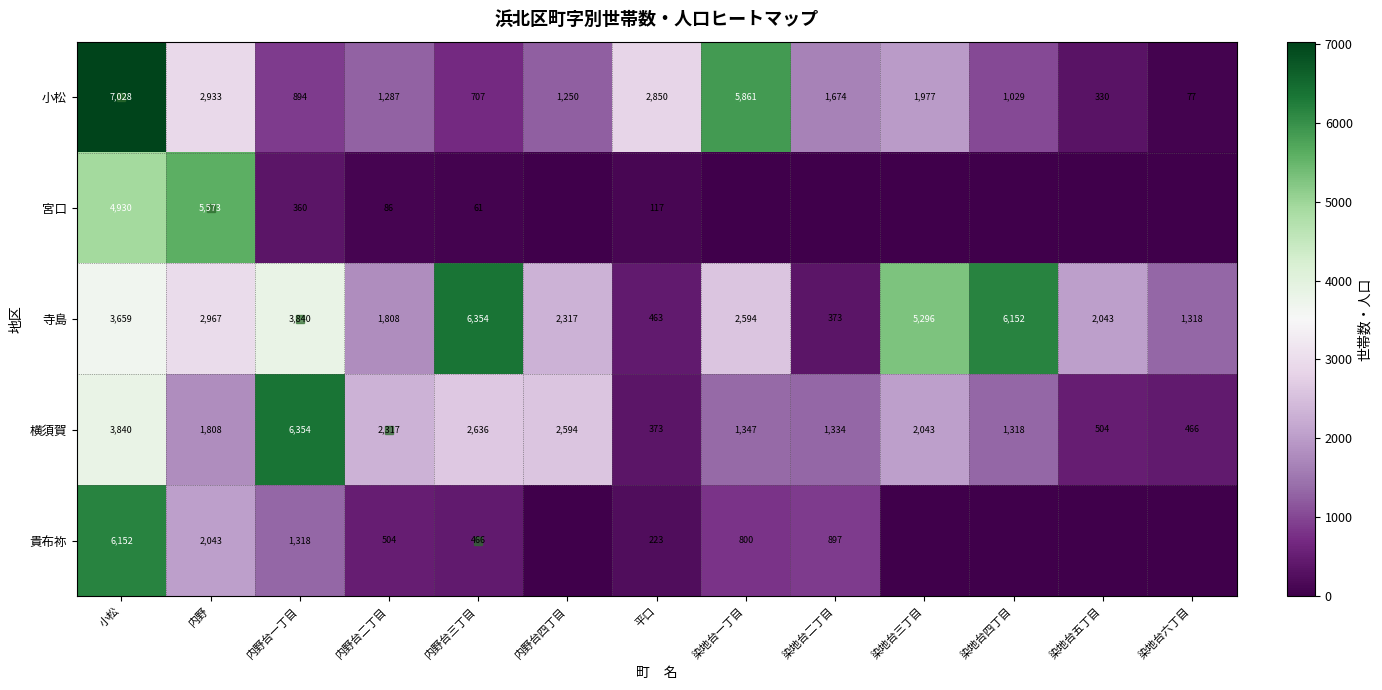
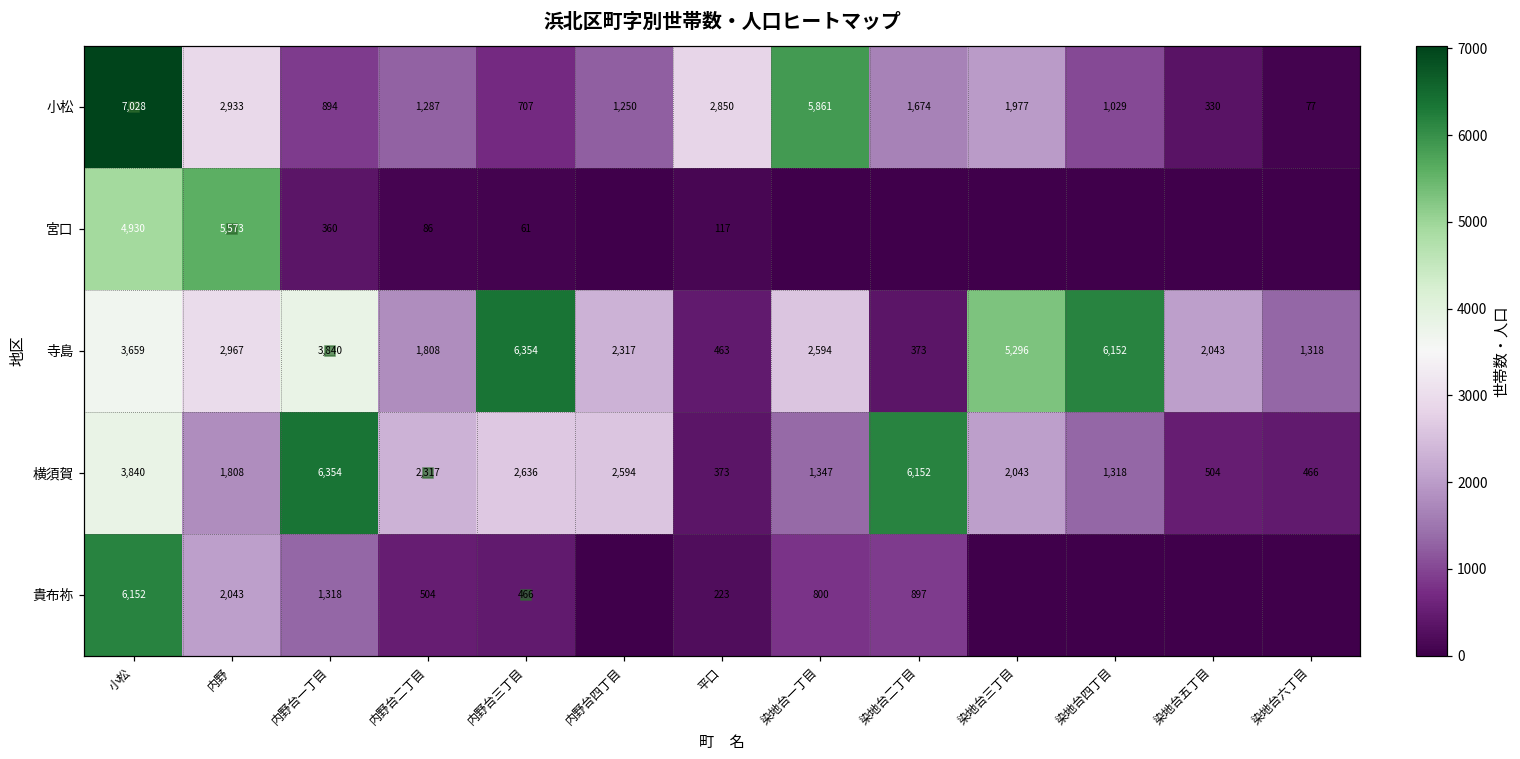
  {
    "小松": {
      "内野": "2,933",
      "内野台一丁目": "894",
      "内野台二丁目": "1,287",
      "内野台三丁目": "707",
      "内野台四丁目": "1,250",
      "平口": "2,850",
      "染地台一丁目": "5,861",
      "染地台二丁目": "1,674",
      "染地台三丁目": "1,977",
      "染地台四丁目": "1,029",
      "染地台五丁目": "330",
      "染地台六丁目": "77"
    },
    "宮口": {
      "小松": "4,930",
      "内野台一丁目": "360",
      "内野台二丁目": "86",
      "内野台三丁目": "61",
      "平口": "117"
    },
    "寺島": {
      "小松": "3,659",
      "内野": "2,967",
      "内野台二丁目": "1,808",
      "内野台三丁目": "6,354",
      "内野台四丁目": "2,317",
      "平口": "463",
      "染地台一丁目": "2,594",
      "染地台二丁目": "373",
      "染地台三丁目": "5,296",
      "染地台四丁目": "6,152",
      "染地台五丁目": "2,043",
      "染地台六丁目": "1,318"
    },
    "横須賀": {
      "小松": "3,840",
      "内野": "1,808",
      "内野台一丁目": "6,354",
      "内野台三丁目": "2,636",
      "内野台四丁目": "2,594",
      "平口": "373",
      "染地台一丁目": "1,347",
-     "染地台二丁目": "1,334",
+     "染地台二丁目": "6,152",
      "染地台三丁目": "2,043",
      "染地台四丁目": "1,318",
      "染地台五丁目": "504",
      "染地台六丁目": "466"
    },
    "貴布祢": {
      "小松": "6,152",
      "内野": "2,043",
      "内野台一丁目": "1,318",
      "内野台二丁目": "504",
      "平口": "223",
      "染地台一丁目": "800",
      "染地台二丁目": "897"
    }
  }
